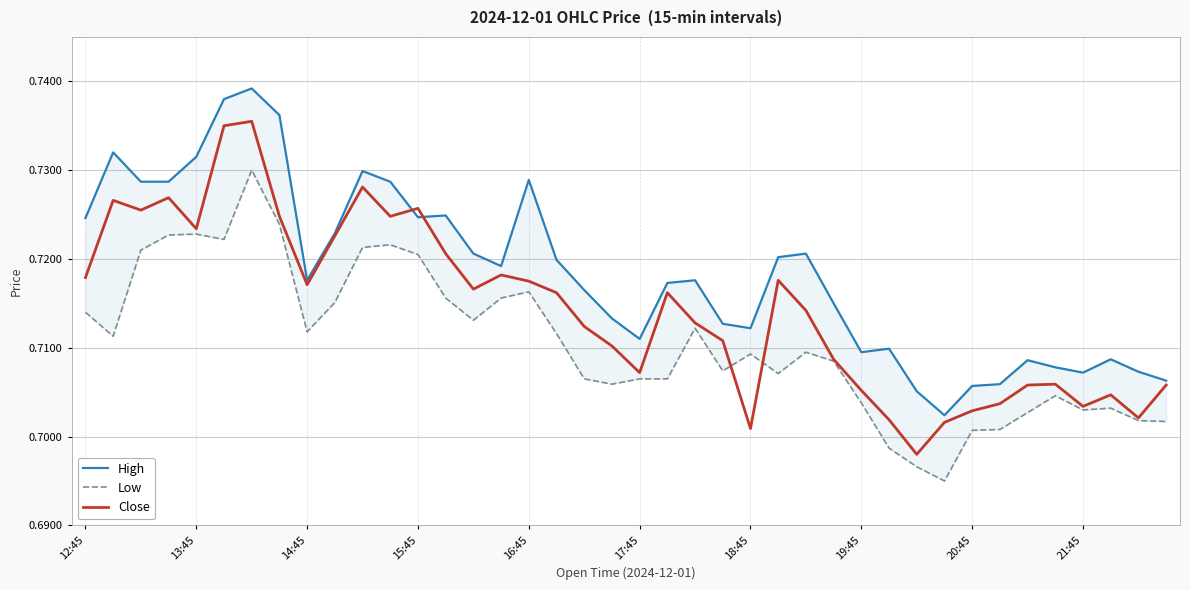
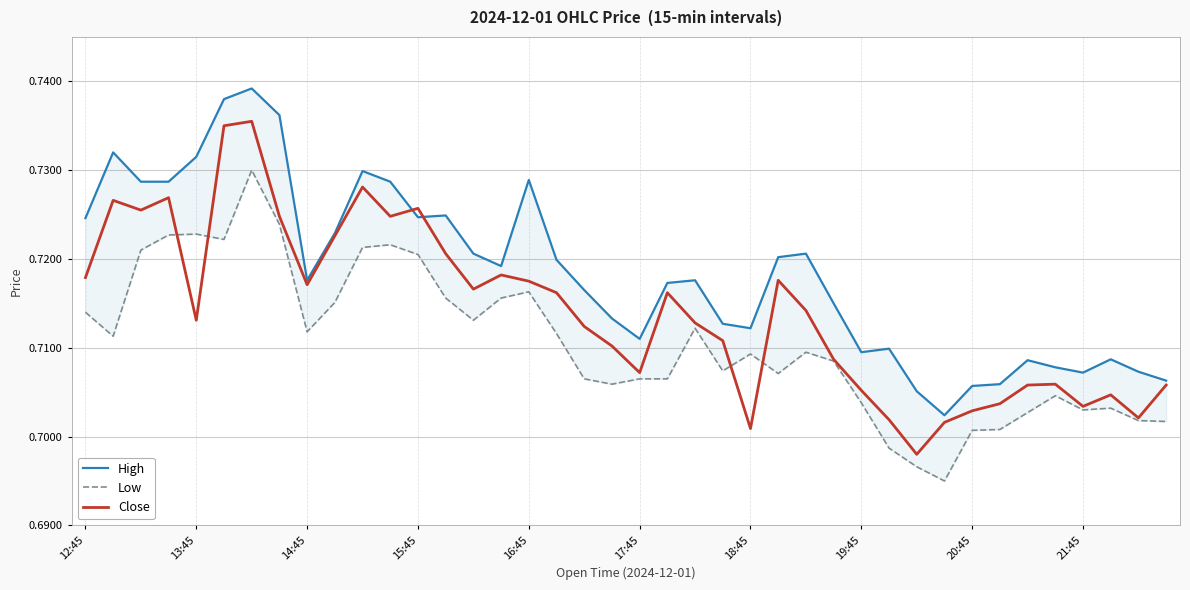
  {
    "High": {
      "12:45": 0.725,
      "13:45": 0.732,
      "14:45": 0.718,
      "15:45": 0.725,
      "16:45": 0.729,
      "17:45": 0.711,
      "18:45": 0.712,
      "19:45": 0.710,
      "20:45": 0.706,
      "21:45": 0.707
    },
    "Low": {
      "12:45": 0.714,
      "13:45": 0.723,
      "14:45": 0.712,
      "15:45": 0.721,
      "16:45": 0.716,
      "17:45": 0.707,
      "18:45": 0.709,
      "19:45": 0.704,
      "20:45": 0.701,
      "21:45": 0.703
    },
    "Close": {
      "12:45": 0.718,
-     "13:45": 0.723,
+     "13:45": 0.713,
      "14:45": 0.717,
      "15:45": 0.726,
      "16:45": 0.718,
      "17:45": 0.707,
      "18:45": 0.701,
      "19:45": 0.705,
      "20:45": 0.703,
      "21:45": 0.703
    }
  }
